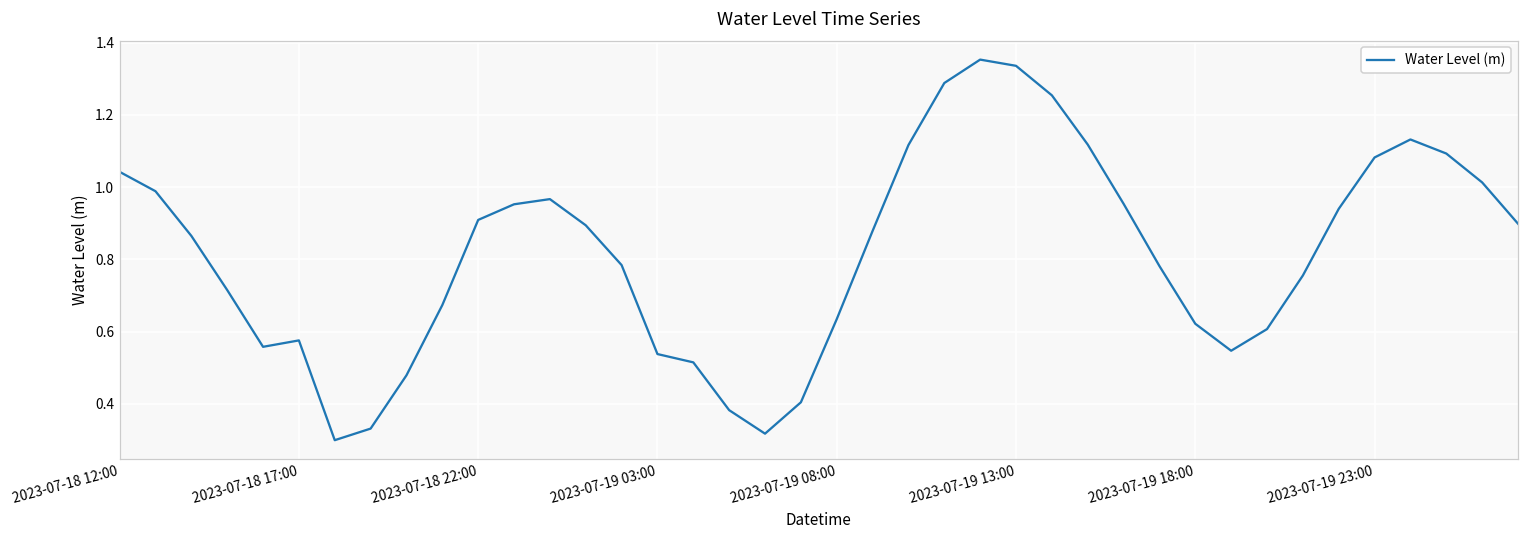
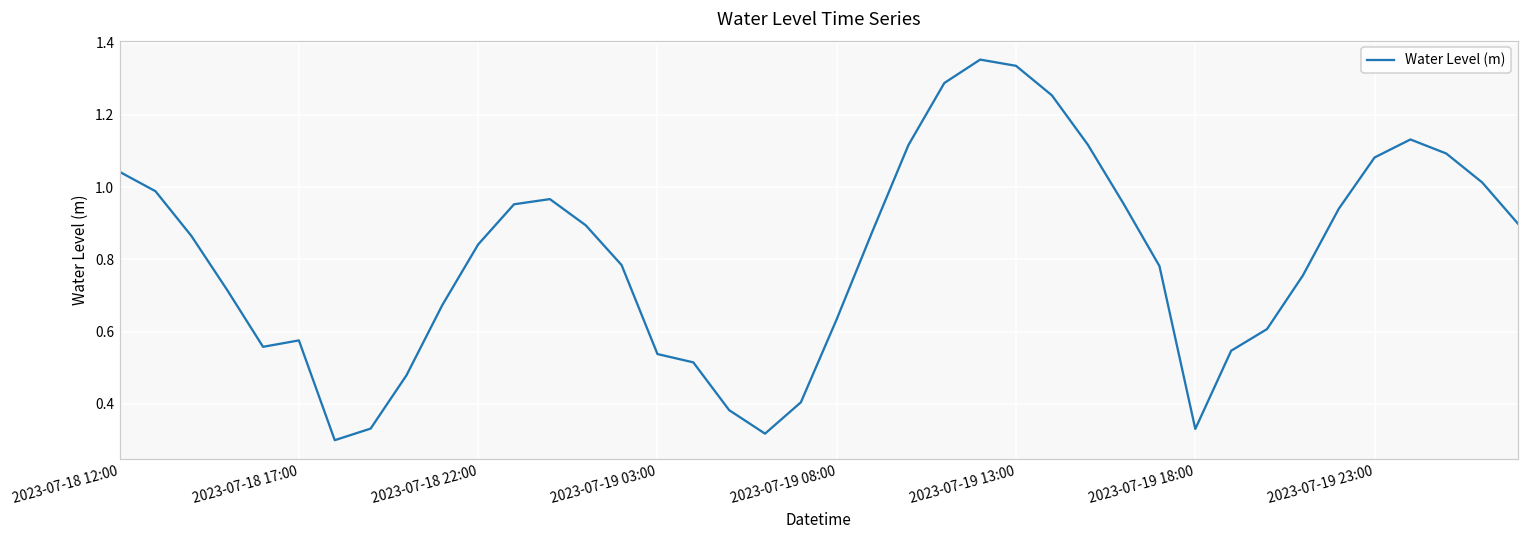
  {
    "2023-07-18 12:00": 1.04,
    "2023-07-18 17:00": 0.58,
-   "2023-07-18 22:00": 0.91,
+   "2023-07-18 22:00": 0.84,
    "2023-07-19 03:00": 0.54,
    "2023-07-19 08:00": 0.63,
    "2023-07-19 13:00": 1.34,
-   "2023-07-19 18:00": 0.62,
+   "2023-07-19 18:00": 0.33,
    "2023-07-19 23:00": 1.08
  }
